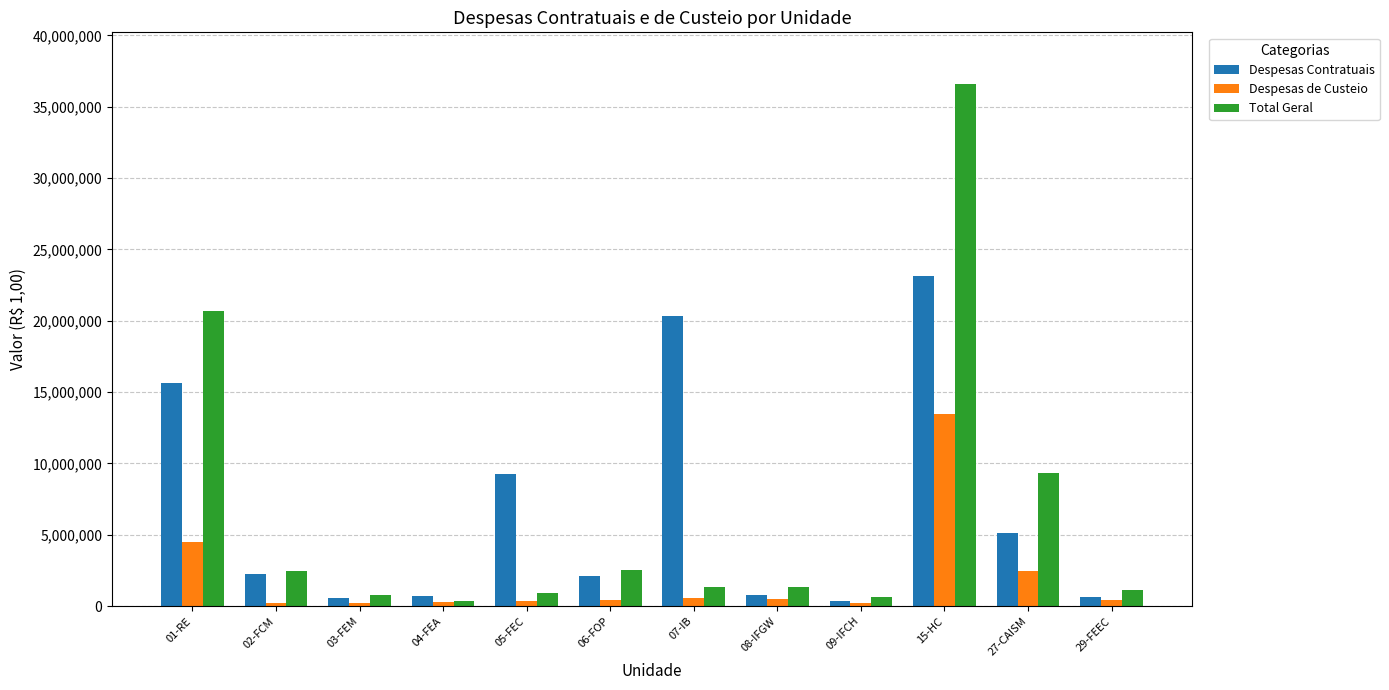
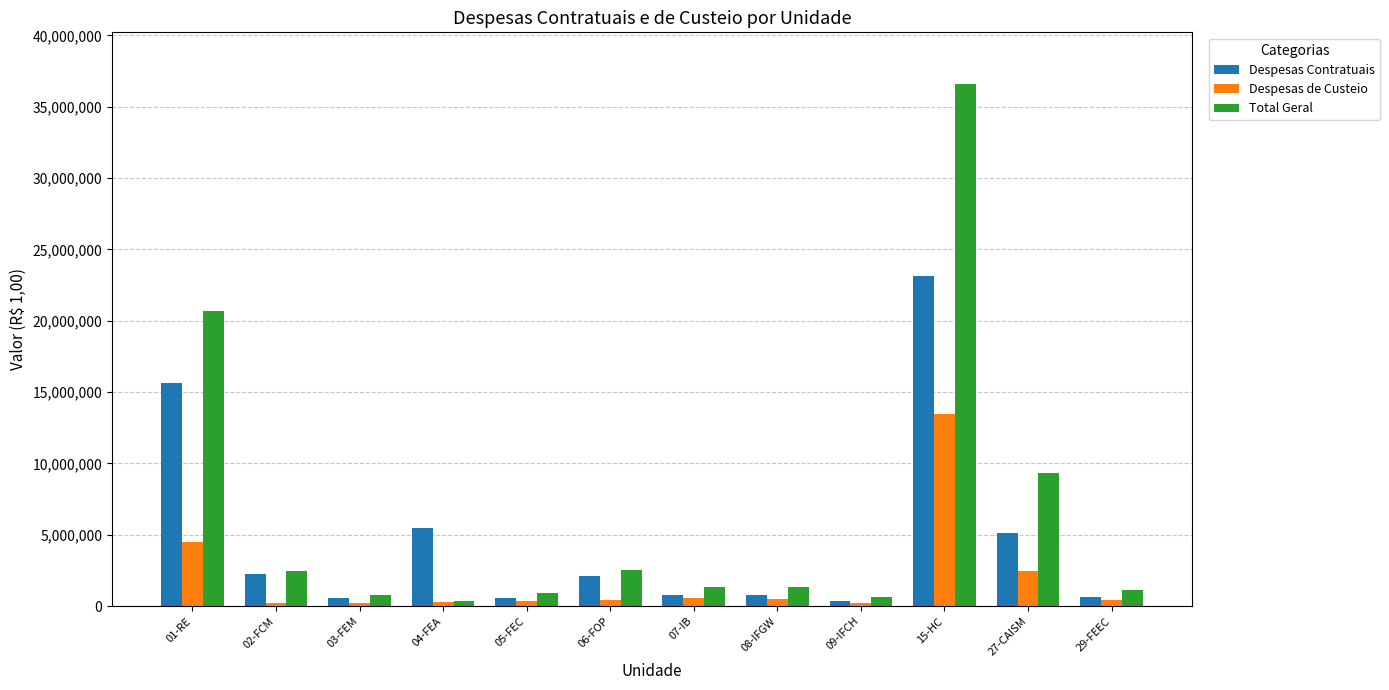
  {
    "Despesas Contratuais": {
      "01-RE": "15,700,000",
      "02-FCM": "2,300,000",
      "03-FEM": "600,000",
-     "04-FEA": "700,000",
-     "05-FEC": "9,200,000",
+     "04-FEA": "5,500,000",
+     "05-FEC": "600,000",
      "06-FOP": "2,100,000",
-     "07-IB": "20,400,000",
+     "07-IB": "800,000",
      "08-IFGW": "800,000",
      "09-IFCH": "400,000",
      "15-HC": "23,100,000",
      "27-CAISM": "5,100,000",
      "29-FEEC": "700,000"
    },
    "Despesas de Custeio": {
      "01-RE": "4,500,000",
      "02-FCM": "200,000",
      "03-FEM": "200,000",
      "04-FEA": "300,000",
      "05-FEC": "400,000",
      "06-FOP": "400,000",
      "07-IB": "600,000",
      "08-IFGW": "500,000",
      "09-IFCH": "200,000",
      "15-HC": "13,400,000",
      "27-CAISM": "2,500,000",
      "29-FEEC": "400,000"
    },
    "Total Geral": {
      "01-RE": "20,700,000",
      "02-FCM": "2,500,000",
      "03-FEM": "800,000",
      "04-FEA": "400,000",
      "05-FEC": "900,000",
      "06-FOP": "2,500,000",
      "07-IB": "1,400,000",
      "08-IFGW": "1,300,000",
      "09-IFCH": "600,000",
      "15-HC": "36,600,000",
      "27-CAISM": "9,400,000",
      "29-FEEC": "1,100,000"
    }
  }
